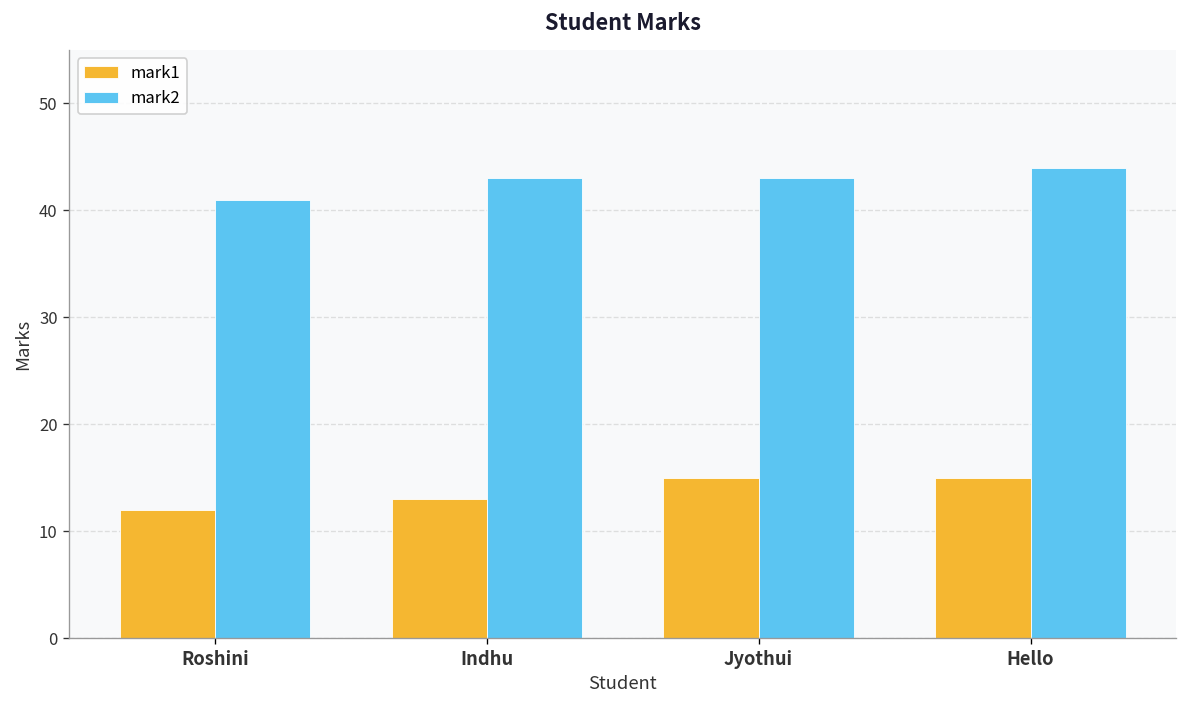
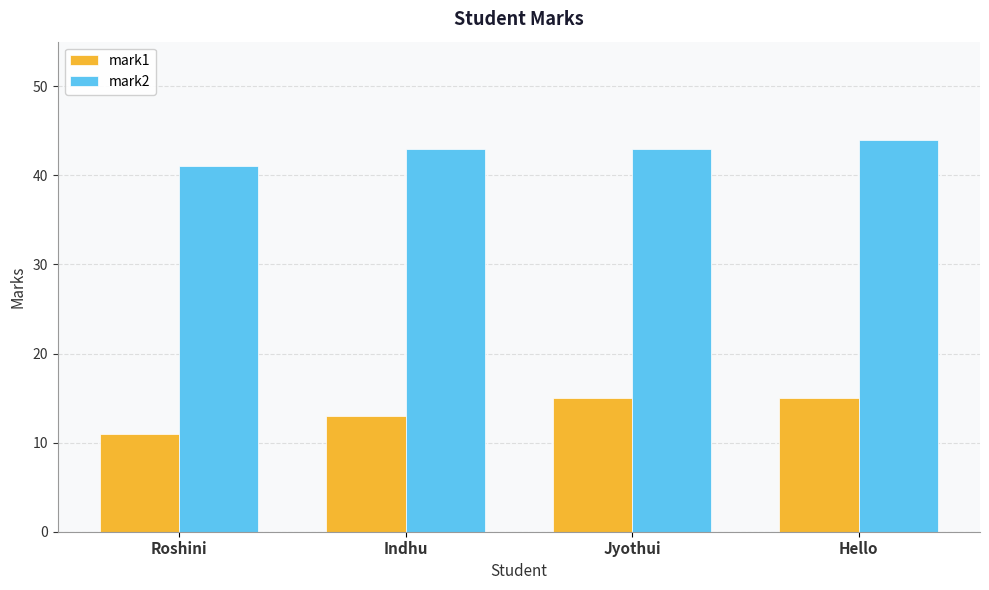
  {
    "mark1": {
-     "Roshini": 12,
+     "Roshini": 11,
      "Indhu": 13,
      "Jyothui": 15,
      "Hello": 15
    },
    "mark2": {
      "Roshini": 41,
      "Indhu": 43,
      "Jyothui": 43,
      "Hello": 44
    }
  }
